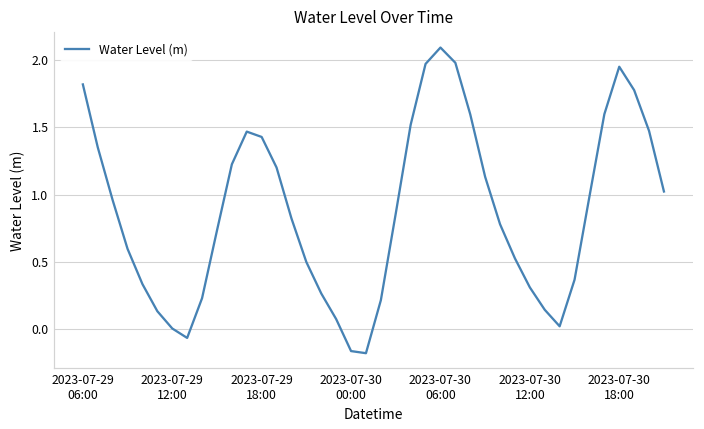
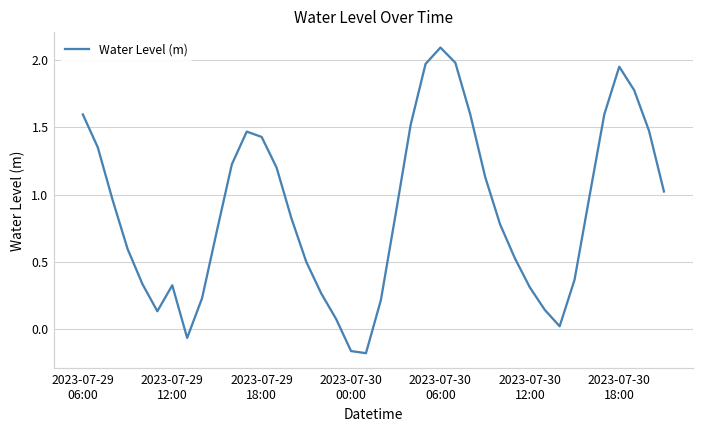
  {
-   "2023-07-29 06:00": 1.82,
-   "2023-07-29 12:00": 0.01,
+   "2023-07-29 06:00": 1.59,
+   "2023-07-29 12:00": 0.33,
    "2023-07-29 18:00": 1.43,
    "2023-07-30 00:00": -0.16,
    "2023-07-30 06:00": 2.09,
    "2023-07-30 12:00": 0.31,
    "2023-07-30 18:00": 1.95
  }
